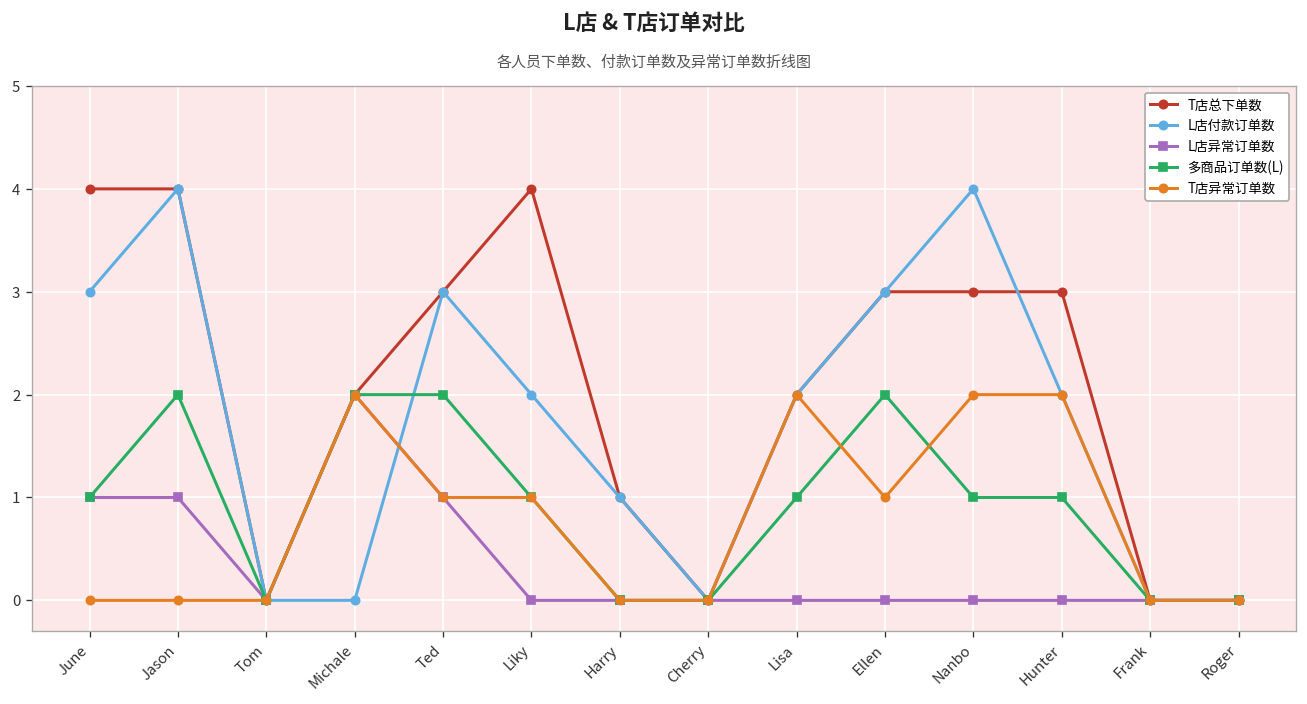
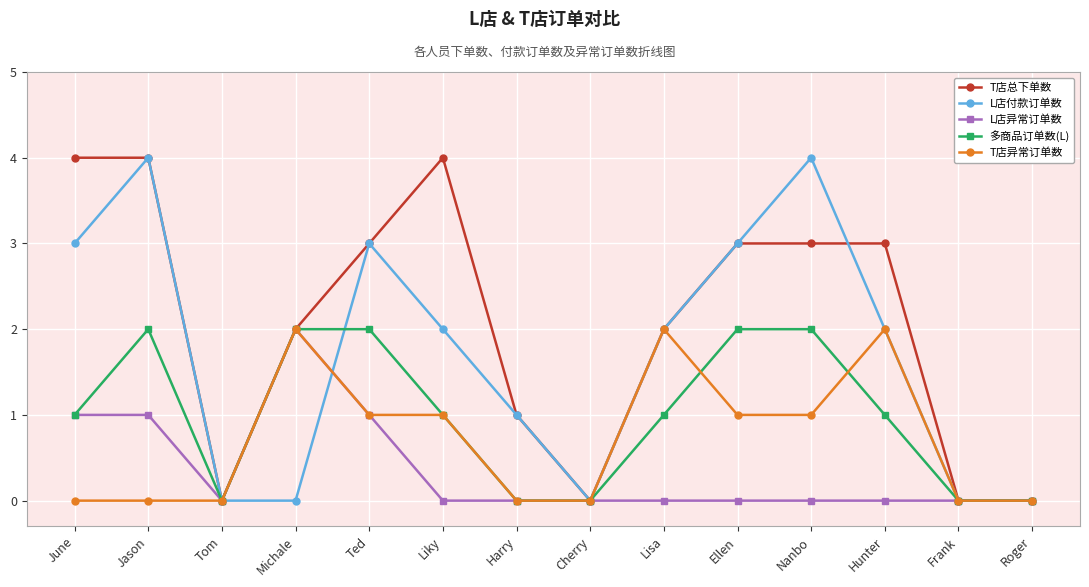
  {
    "T店总下单数": {
      "June": 4,
      "Liky": 4,
      "Nanbo": 3,
      "Hunter": 3
    },
    "L店付款订单数": {
      "June": 3,
      "Michale": 0,
      "Liky": 2,
      "Nanbo": 4
    },
    "L店异常订单数": {
      "Jason": 1,
      "Liky": 0,
      "Lisa": 0,
      "Ellen": 0,
      "Nanbo": 0,
      "Hunter": 0
    },
    "多商品订单数(L)": {
      "Jason": 2,
      "Ted": 2,
      "Lisa": 1,
      "Ellen": 2,
-     "Nanbo": 1,
+     "Nanbo": 2,
      "Hunter": 1
    },
    "T店异常订单数": {
      "June": 0,
      "Jason": 0,
      "Ellen": 1,
-     "Nanbo": 2
+     "Nanbo": 1
    }
  }
